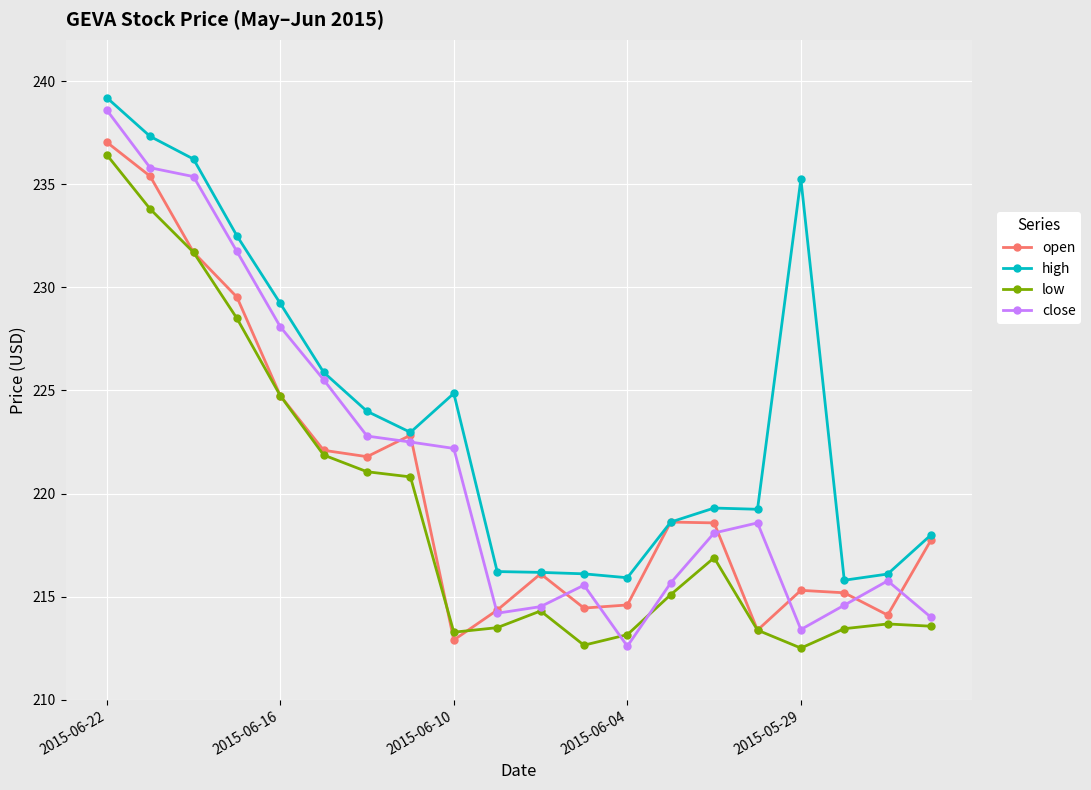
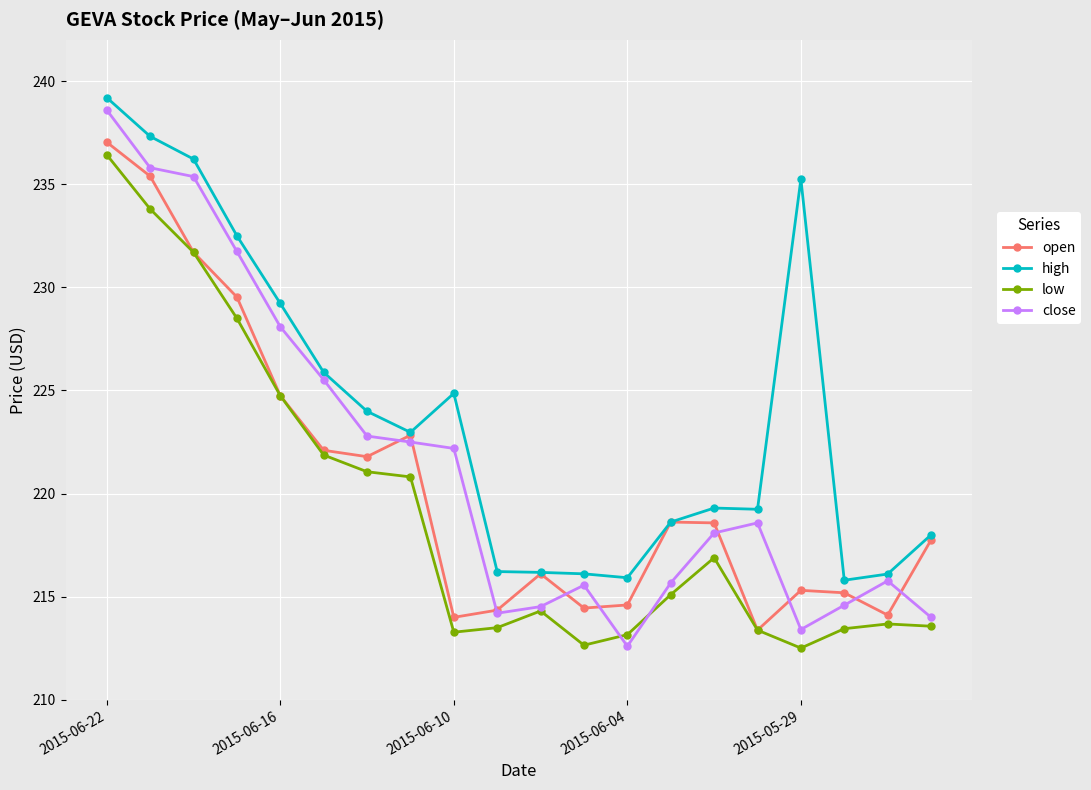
  {
    "open": {
      "2015-06-22": 237.0,
-     "2015-06-10": 212.9,
+     "2015-06-10": 214.0,
      "2015-06-04": 214.6,
      "2015-05-29": 215.3
    },
    "high": {
      "2015-06-22": 239.2,
      "2015-06-16": 229.2,
      "2015-06-10": 224.9,
      "2015-06-04": 215.9,
      "2015-05-29": 235.3
    },
    "low": {
      "2015-06-22": 236.4,
      "2015-06-10": 213.3,
      "2015-06-04": 213.2,
      "2015-05-29": 212.5
    },
    "close": {
      "2015-06-22": 238.6,
      "2015-06-16": 228.1,
      "2015-06-10": 222.2,
      "2015-06-04": 212.6,
      "2015-05-29": 213.4
    }
  }
